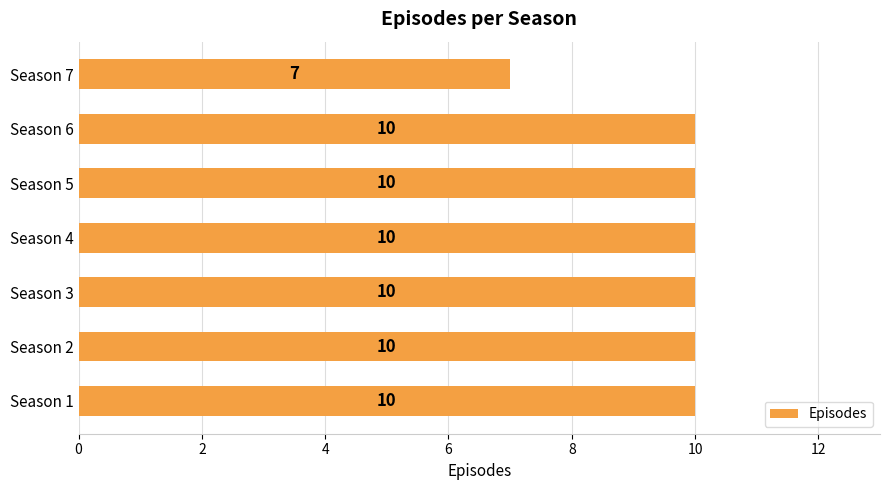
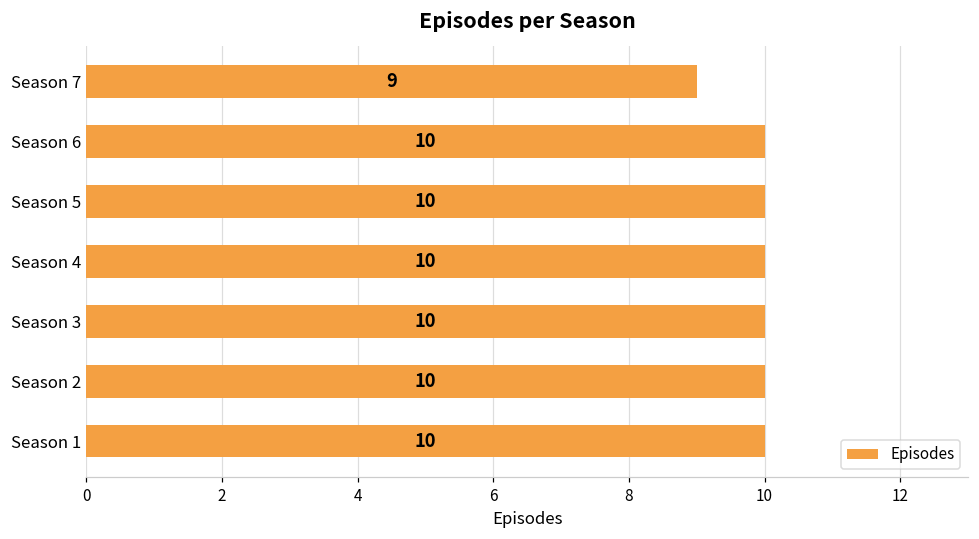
  {
-   "Season 7": 7,
+   "Season 7": 9,
    "Season 6": 10,
    "Season 5": 10,
    "Season 4": 10,
    "Season 3": 10,
    "Season 2": 10,
    "Season 1": 10
  }
